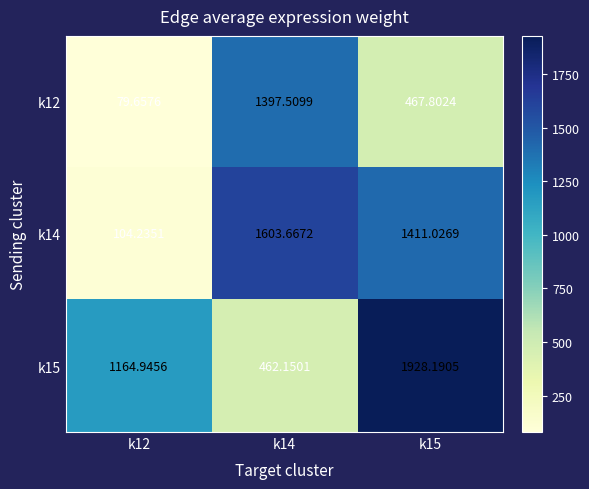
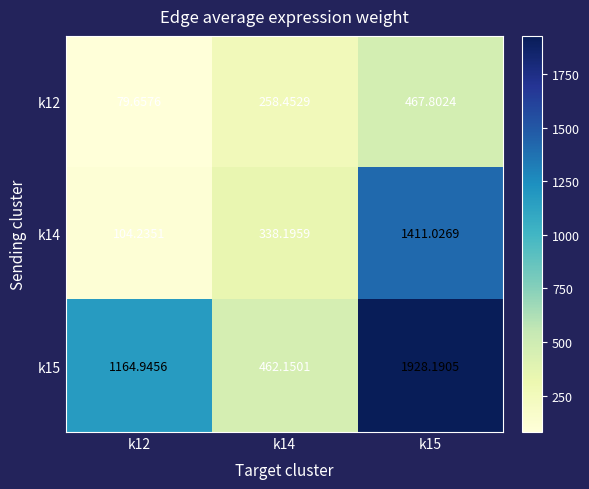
  {
    "k12": {
-     "k14": 1397.5099,
+     "k14": 258.4529,
      "k15": 467.8024
    },
    "k14": {
-     "k14": 1603.6672,
+     "k14": 338.1959,
      "k15": 1411.0269
    },
    "k15": {
      "k12": 1164.9456,
      "k14": 462.1501,
      "k15": 1928.1905
    }
  }
